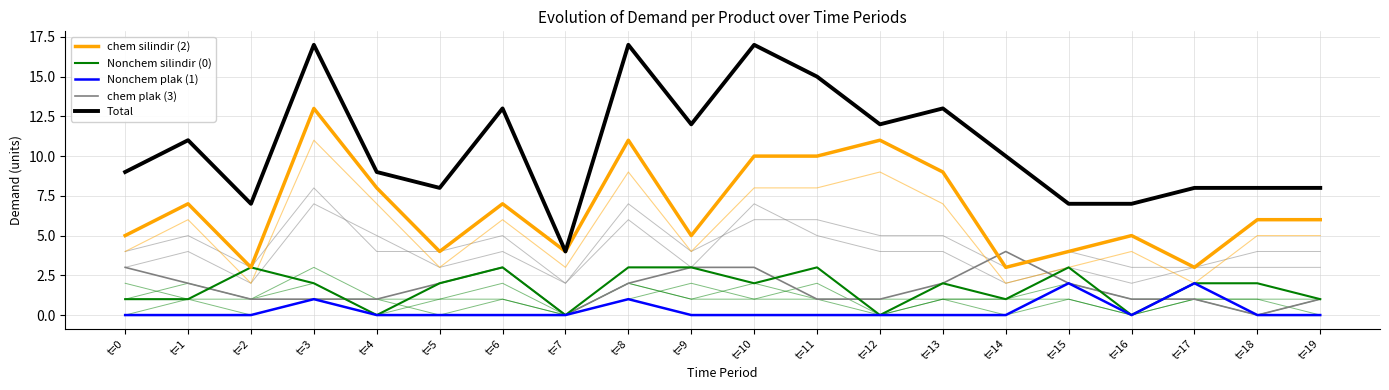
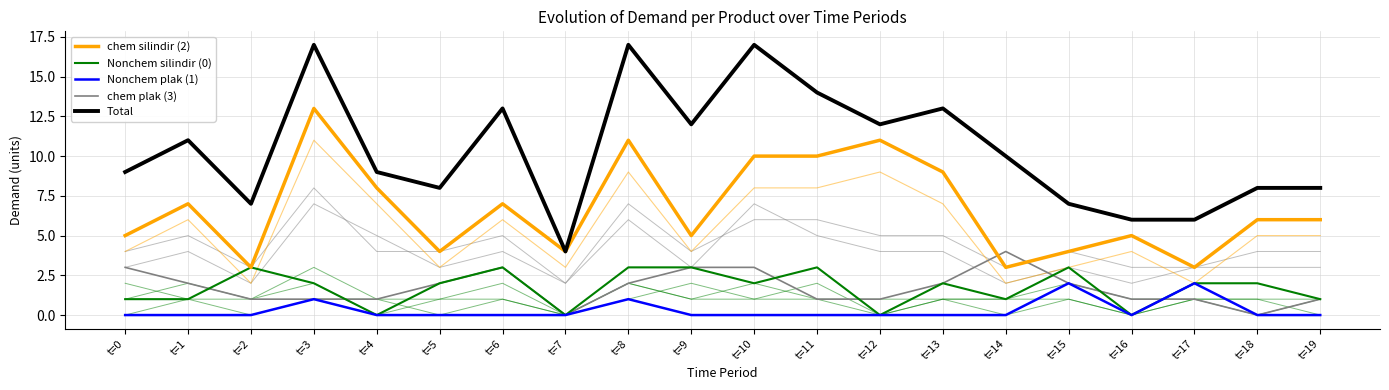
  {
    "Nonchem plak (1)": {
      "t=1": 0,
      "t=6": 0,
      "t=9": 0,
      "t=10": 0,
      "t=11": 0,
      "t=13": 0
    },
    "Total": {
      "t=0": 9,
      "t=1": 11,
      "t=2": 7,
      "t=3": 17,
      "t=4": 9,
      "t=5": 8,
      "t=6": 13,
      "t=8": 17,
      "t=9": 12,
      "t=10": 17,
-     "t=11": 15,
+     "t=11": 14,
      "t=12": 12,
      "t=13": 13,
      "t=14": 10,
      "t=15": 7,
-     "t=16": 7,
-     "t=17": 8,
+     "t=16": 6,
+     "t=17": 6,
      "t=18": 8,
      "t=19": 8
    }
  }
